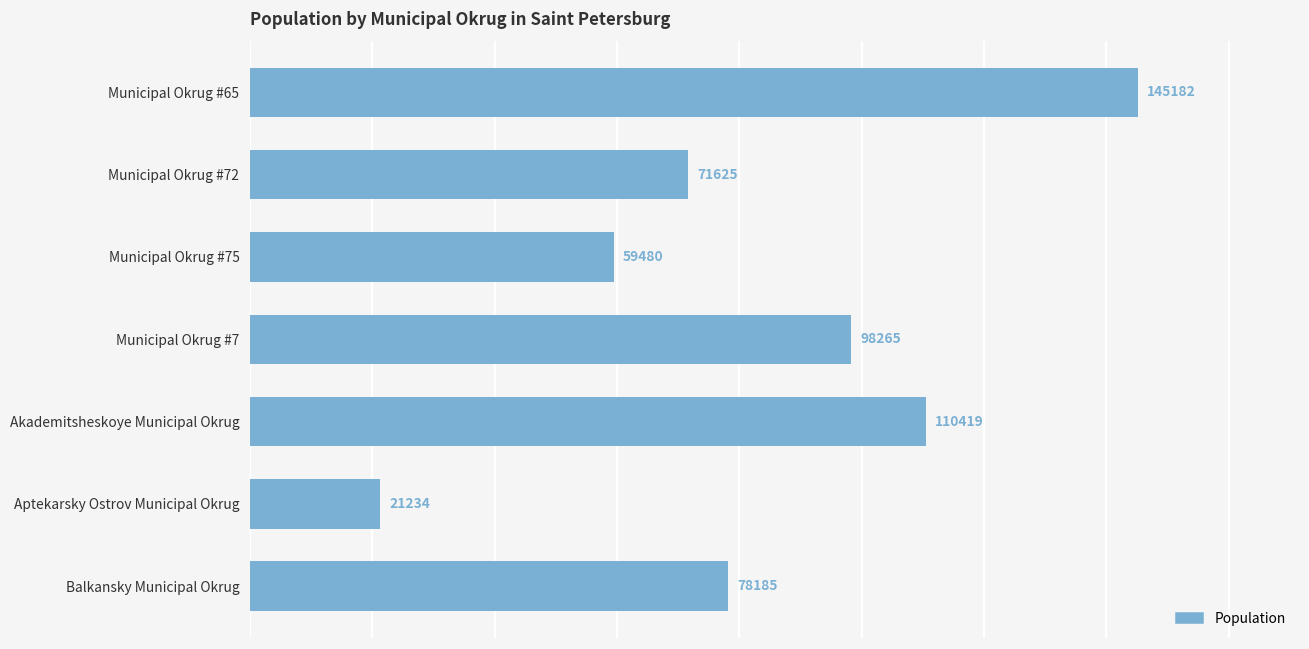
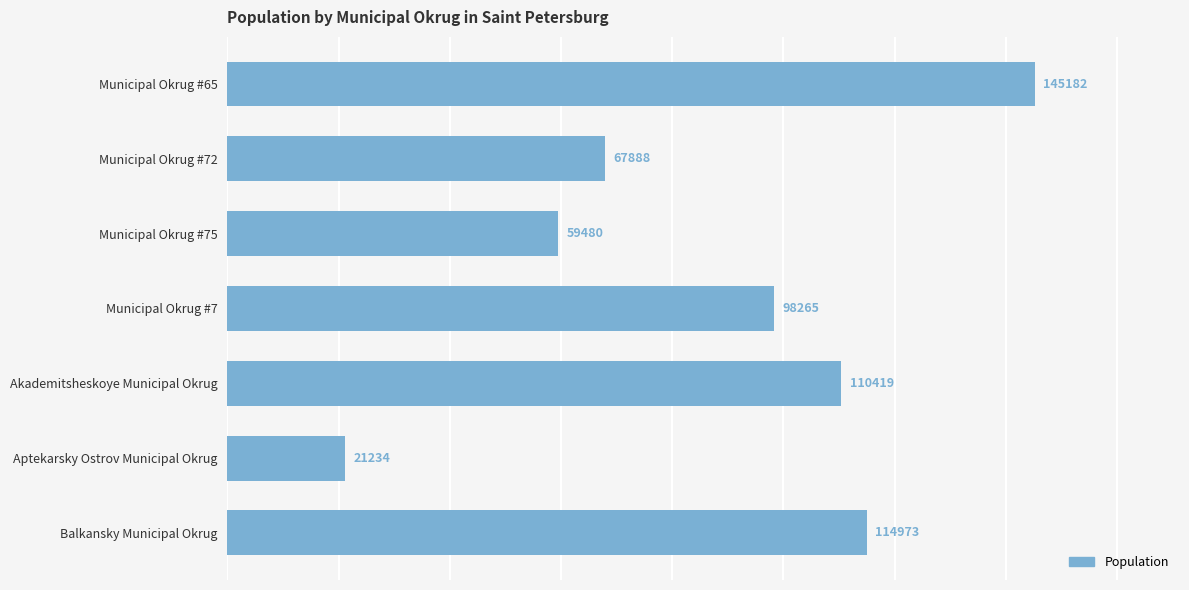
  {
    "Municipal Okrug #65": 145182,
-   "Municipal Okrug #72": 71625,
+   "Municipal Okrug #72": 67888,
    "Municipal Okrug #75": 59480,
    "Municipal Okrug #7": 98265,
    "Akademitsheskoye Municipal Okrug": 110419,
    "Aptekarsky Ostrov Municipal Okrug": 21234,
-   "Balkansky Municipal Okrug": 78185
+   "Balkansky Municipal Okrug": 114973
  }
